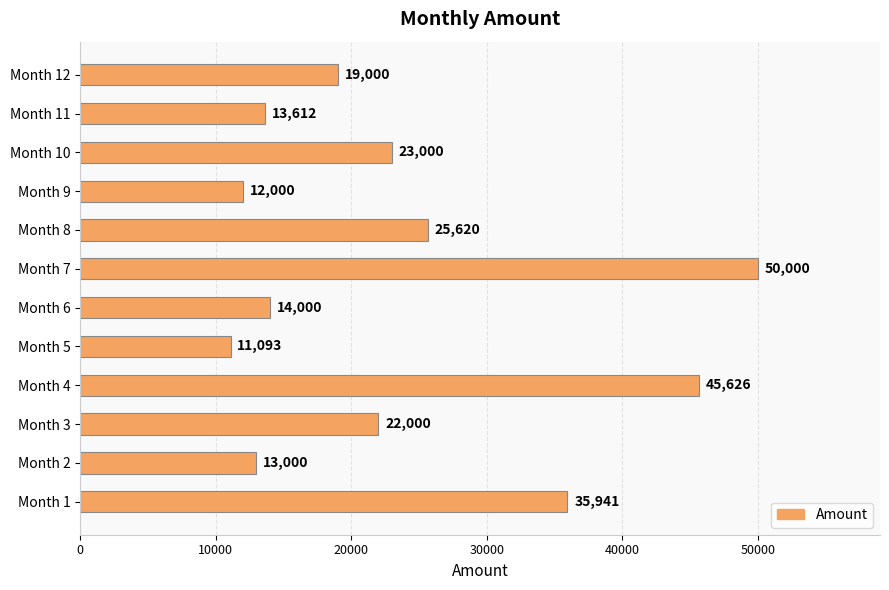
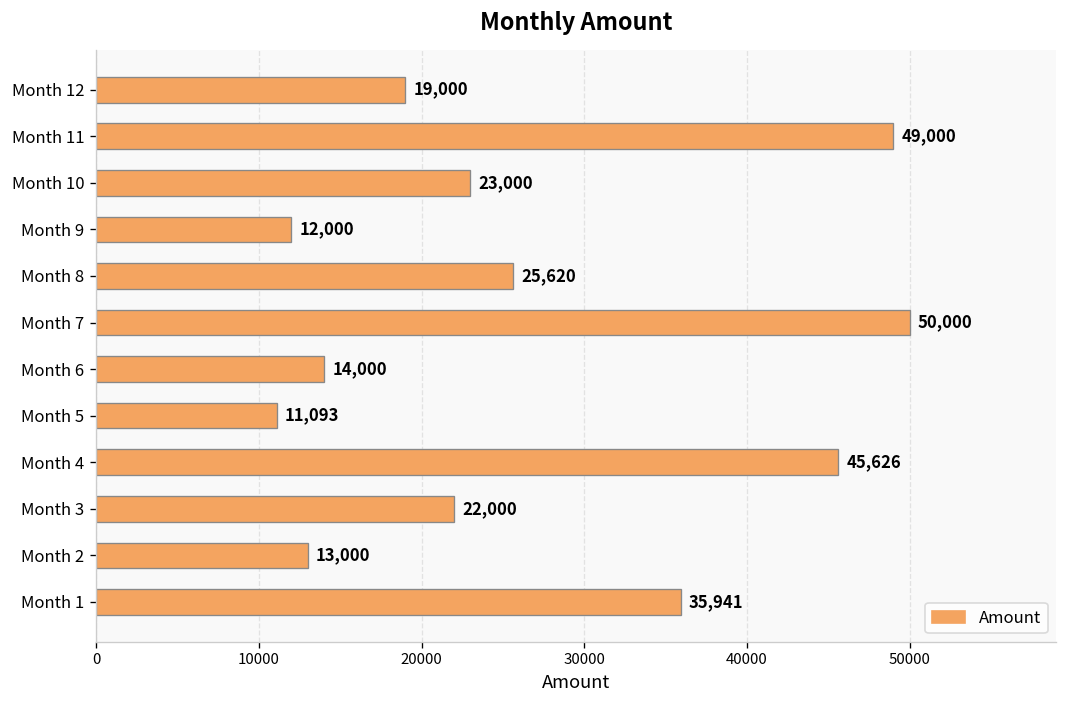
  {
    "Month 12": "19,000",
-   "Month 11": "13,612",
+   "Month 11": "49,000",
    "Month 10": "23,000",
    "Month 9": "12,000",
    "Month 8": "25,620",
    "Month 7": "50,000",
    "Month 6": "14,000",
    "Month 5": "11,093",
    "Month 4": "45,626",
    "Month 3": "22,000",
    "Month 2": "13,000",
    "Month 1": "35,941"
  }
